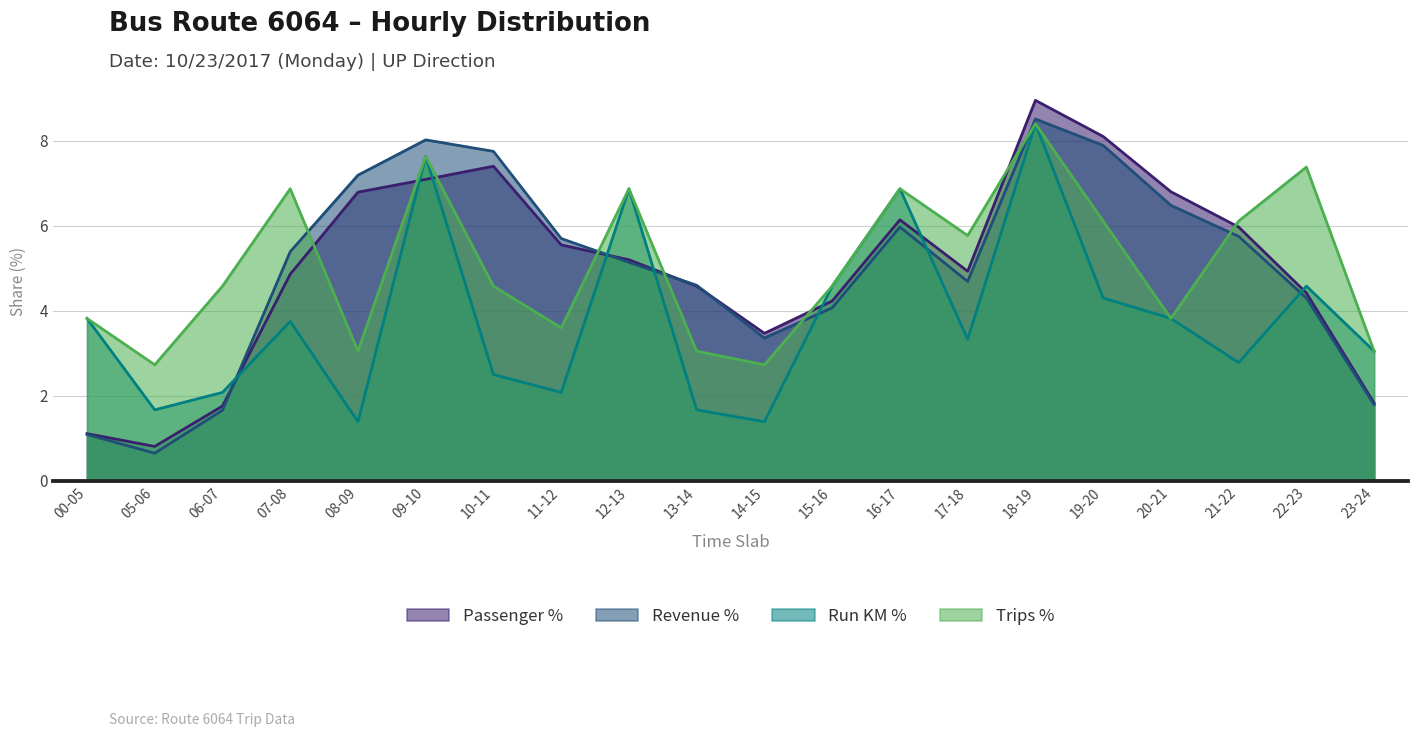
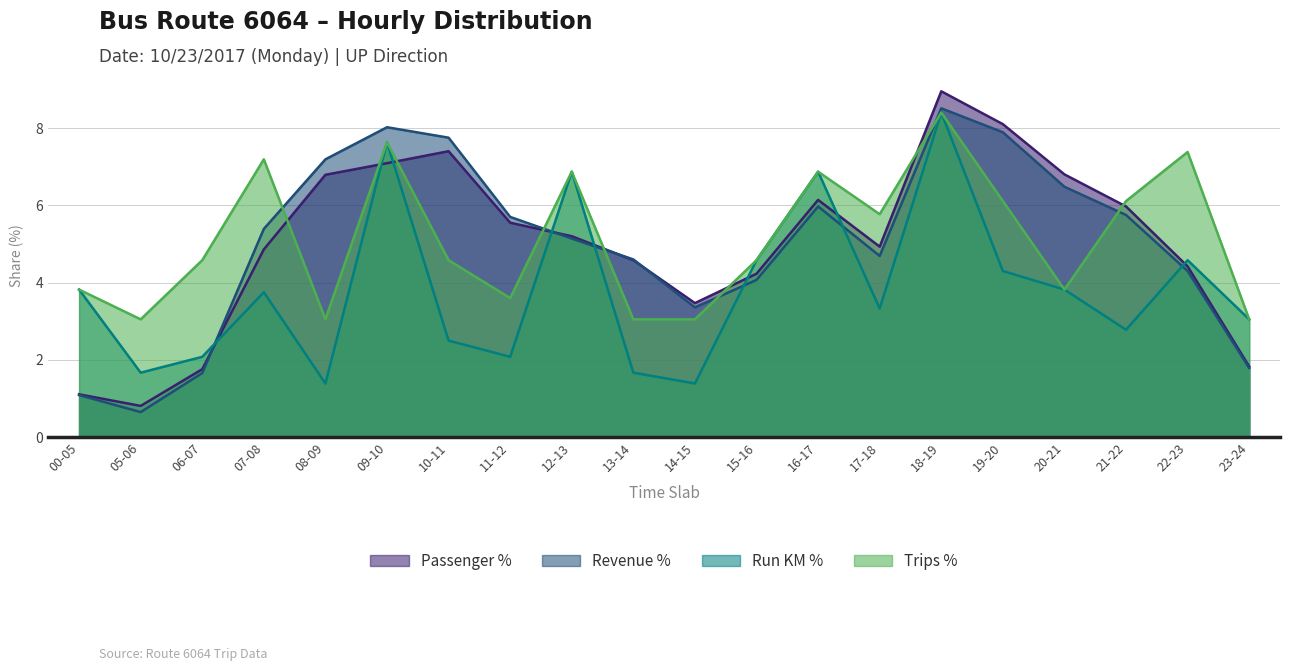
  {
    "Trips %": {
-     "05-06": 2.7,
+     "05-06": 3.1,
      "06-07": 4.6,
-     "07-08": 6.9,
+     "07-08": 7.2,
      "08-09": 3.1,
      "10-11": 4.6,
      "11-12": 3.6,
      "13-14": 3.1,
-     "14-15": 2.7,
+     "14-15": 3.1,
      "17-18": 5.8,
      "19-20": 6.1,
      "21-22": 6.1,
      "22-23": 7.4
    }
  }
